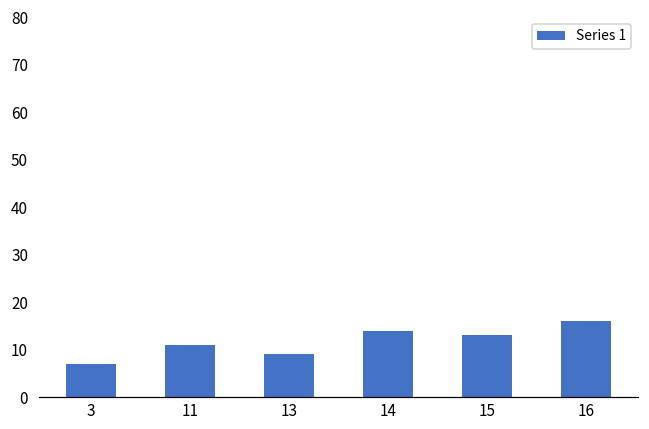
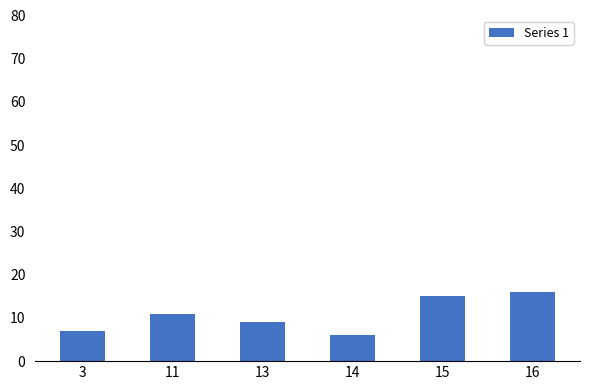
  {
    "3": 7,
    "11": 11,
    "13": 9,
-   "14": 14,
-   "15": 13,
+   "14": 6,
+   "15": 15,
    "16": 16
  }
